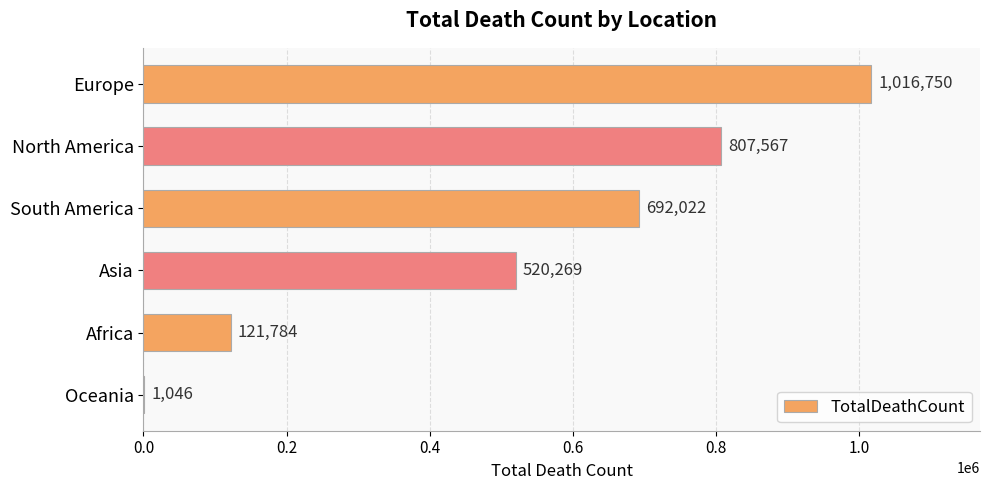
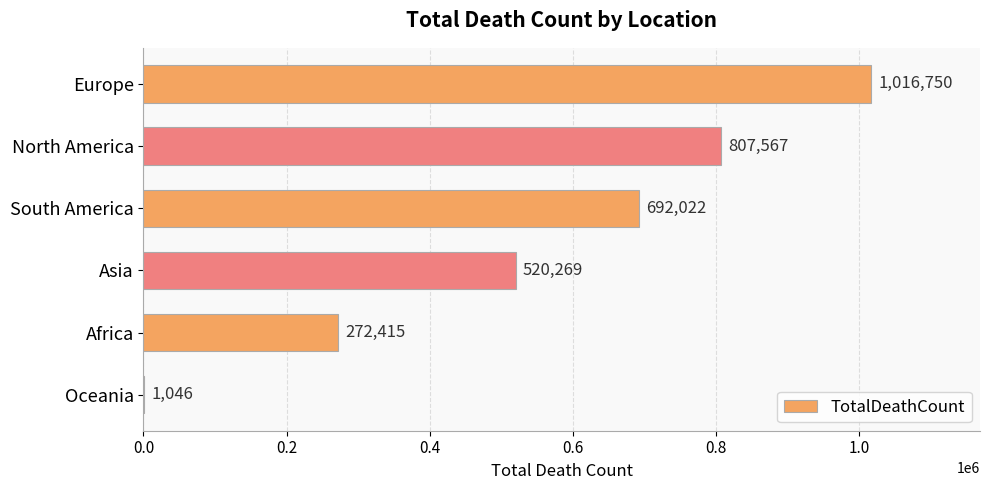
  {
    "Europe": "1,016,750",
    "North America": "807,567",
    "South America": "692,022",
    "Asia": "520,269",
-   "Africa": "121,784",
+   "Africa": "272,415",
    "Oceania": "1,046"
  }
